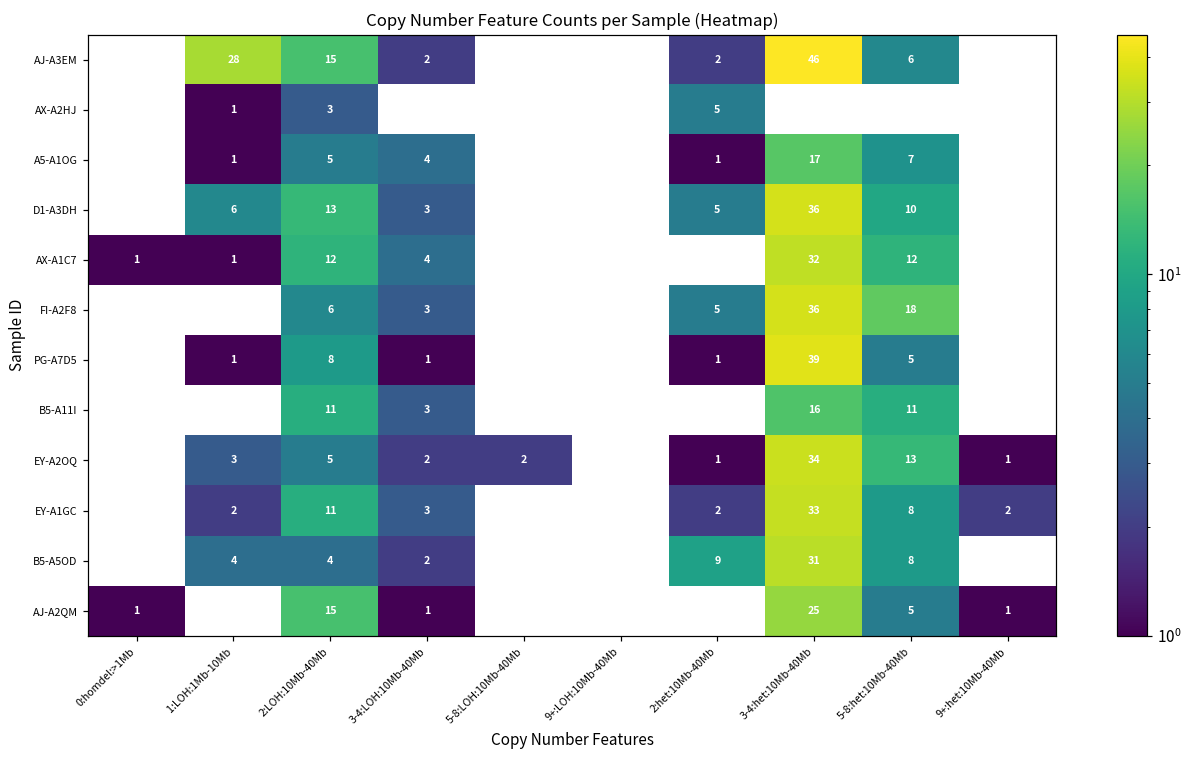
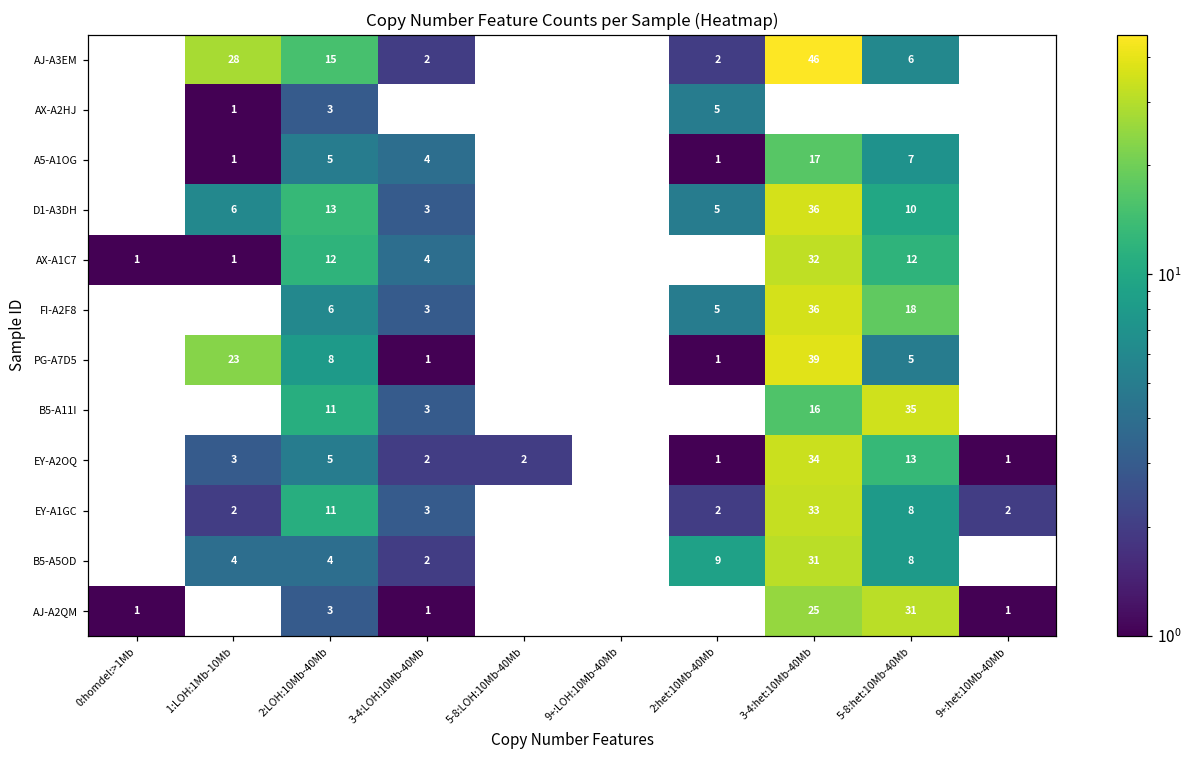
  {
    "AJ-A3EM": {
      "1:LOH:1Mb-10Mb": 28,
      "2:LOH:10Mb-40Mb": 15,
      "3-4:LOH:10Mb-40Mb": 2,
      "2:het:10Mb-40Mb": 2,
      "3-4:het:10Mb-40Mb": 46,
      "5-8:het:10Mb-40Mb": 6
    },
    "AX-A2HJ": {
      "1:LOH:1Mb-10Mb": 1,
      "2:LOH:10Mb-40Mb": 3,
      "2:het:10Mb-40Mb": 5
    },
    "A5-A1OG": {
      "1:LOH:1Mb-10Mb": 1,
      "2:LOH:10Mb-40Mb": 5,
      "3-4:LOH:10Mb-40Mb": 4,
      "2:het:10Mb-40Mb": 1,
      "3-4:het:10Mb-40Mb": 17,
      "5-8:het:10Mb-40Mb": 7
    },
    "D1-A3DH": {
      "1:LOH:1Mb-10Mb": 6,
      "2:LOH:10Mb-40Mb": 13,
      "3-4:LOH:10Mb-40Mb": 3,
      "2:het:10Mb-40Mb": 5,
      "3-4:het:10Mb-40Mb": 36,
      "5-8:het:10Mb-40Mb": 10
    },
    "AX-A1C7": {
      "0:homdel:>1Mb": 1,
      "1:LOH:1Mb-10Mb": 1,
      "2:LOH:10Mb-40Mb": 12,
      "3-4:LOH:10Mb-40Mb": 4,
      "3-4:het:10Mb-40Mb": 32,
      "5-8:het:10Mb-40Mb": 12
    },
    "FI-A2F8": {
      "2:LOH:10Mb-40Mb": 6,
      "3-4:LOH:10Mb-40Mb": 3,
      "2:het:10Mb-40Mb": 5,
      "3-4:het:10Mb-40Mb": 36,
      "5-8:het:10Mb-40Mb": 18
    },
    "PG-A7D5": {
-     "1:LOH:1Mb-10Mb": 1,
+     "1:LOH:1Mb-10Mb": 23,
      "2:LOH:10Mb-40Mb": 8,
      "3-4:LOH:10Mb-40Mb": 1,
      "2:het:10Mb-40Mb": 1,
      "3-4:het:10Mb-40Mb": 39,
      "5-8:het:10Mb-40Mb": 5
    },
    "B5-A11I": {
      "2:LOH:10Mb-40Mb": 11,
      "3-4:LOH:10Mb-40Mb": 3,
      "3-4:het:10Mb-40Mb": 16,
-     "5-8:het:10Mb-40Mb": 11
+     "5-8:het:10Mb-40Mb": 35
    },
    "EY-A2OQ": {
      "1:LOH:1Mb-10Mb": 3,
      "2:LOH:10Mb-40Mb": 5,
      "3-4:LOH:10Mb-40Mb": 2,
      "5-8:LOH:10Mb-40Mb": 2,
      "2:het:10Mb-40Mb": 1,
      "3-4:het:10Mb-40Mb": 34,
      "5-8:het:10Mb-40Mb": 13,
      "9+:het:10Mb-40Mb": 1
    },
    "EY-A1GC": {
      "1:LOH:1Mb-10Mb": 2,
      "2:LOH:10Mb-40Mb": 11,
      "3-4:LOH:10Mb-40Mb": 3,
      "2:het:10Mb-40Mb": 2,
      "3-4:het:10Mb-40Mb": 33,
      "5-8:het:10Mb-40Mb": 8,
      "9+:het:10Mb-40Mb": 2
    },
    "B5-A5OD": {
      "1:LOH:1Mb-10Mb": 4,
      "2:LOH:10Mb-40Mb": 4,
      "3-4:LOH:10Mb-40Mb": 2,
      "2:het:10Mb-40Mb": 9,
      "3-4:het:10Mb-40Mb": 31,
      "5-8:het:10Mb-40Mb": 8
    },
    "AJ-A2QM": {
      "0:homdel:>1Mb": 1,
-     "2:LOH:10Mb-40Mb": 15,
+     "2:LOH:10Mb-40Mb": 3,
      "3-4:LOH:10Mb-40Mb": 1,
      "3-4:het:10Mb-40Mb": 25,
-     "5-8:het:10Mb-40Mb": 5,
+     "5-8:het:10Mb-40Mb": 31,
      "9+:het:10Mb-40Mb": 1
    }
  }
